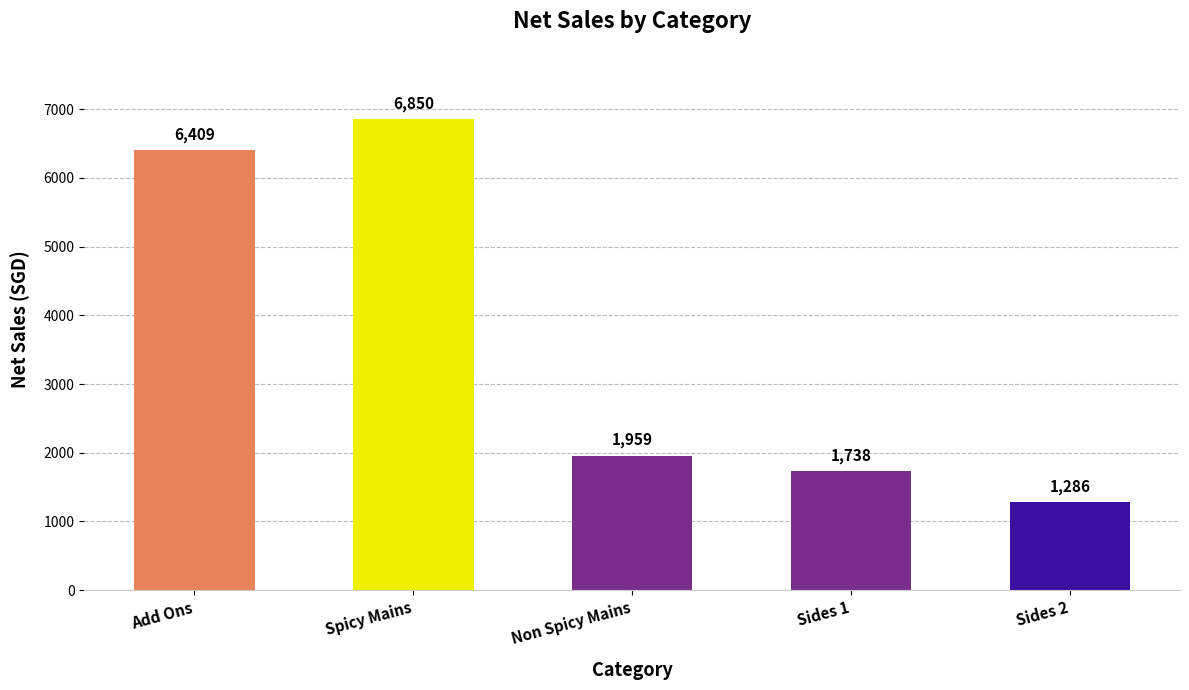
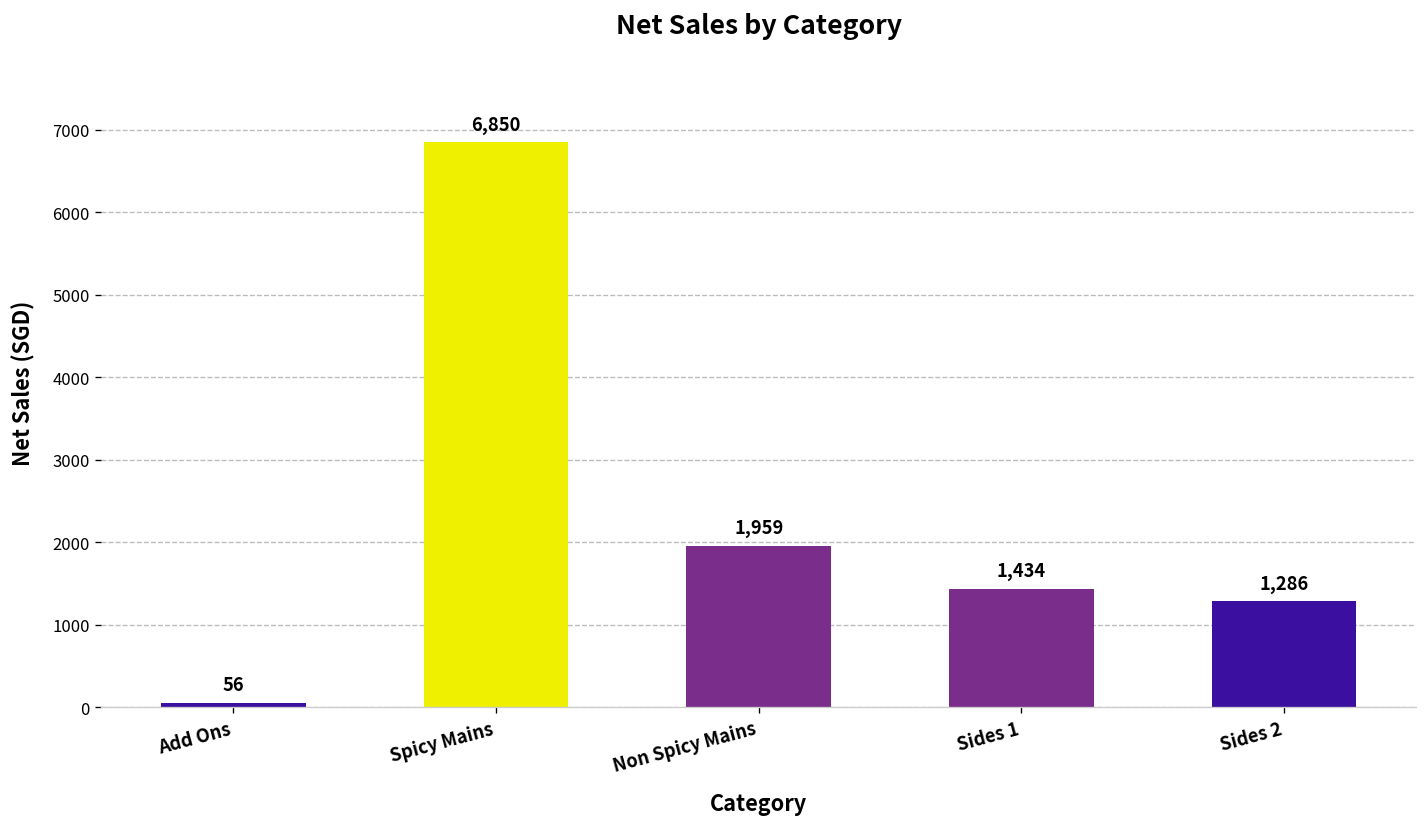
  {
-   "Add Ons": "6,409",
+   "Add Ons": "56",
    "Spicy Mains": "6,850",
    "Non Spicy Mains": "1,959",
-   "Sides 1": "1,738",
+   "Sides 1": "1,434",
    "Sides 2": "1,286"
  }
